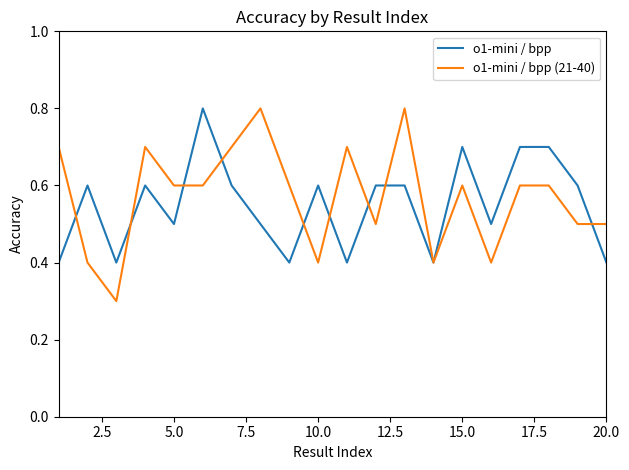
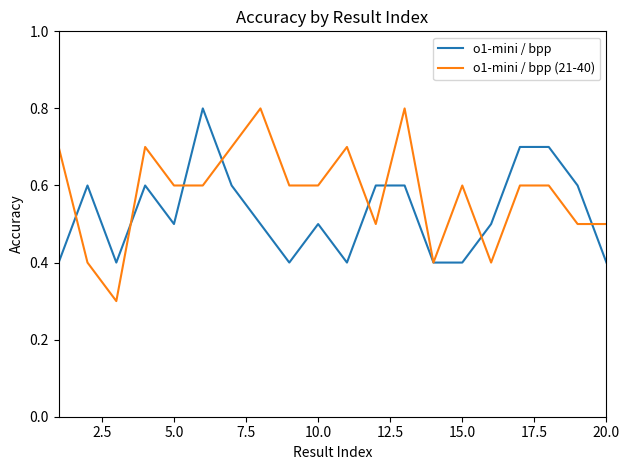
  {
    "o1-mini / bpp": {
      "5.0": 0.5,
-     "10.0": 0.6,
-     "15.0": 0.7,
+     "10.0": 0.5,
+     "15.0": 0.4,
      "20.0": 0.4
    },
    "o1-mini / bpp (21-40)": {
      "5.0": 0.6,
-     "10.0": 0.4,
+     "10.0": 0.6,
      "15.0": 0.6,
      "20.0": 0.5
    }
  }
